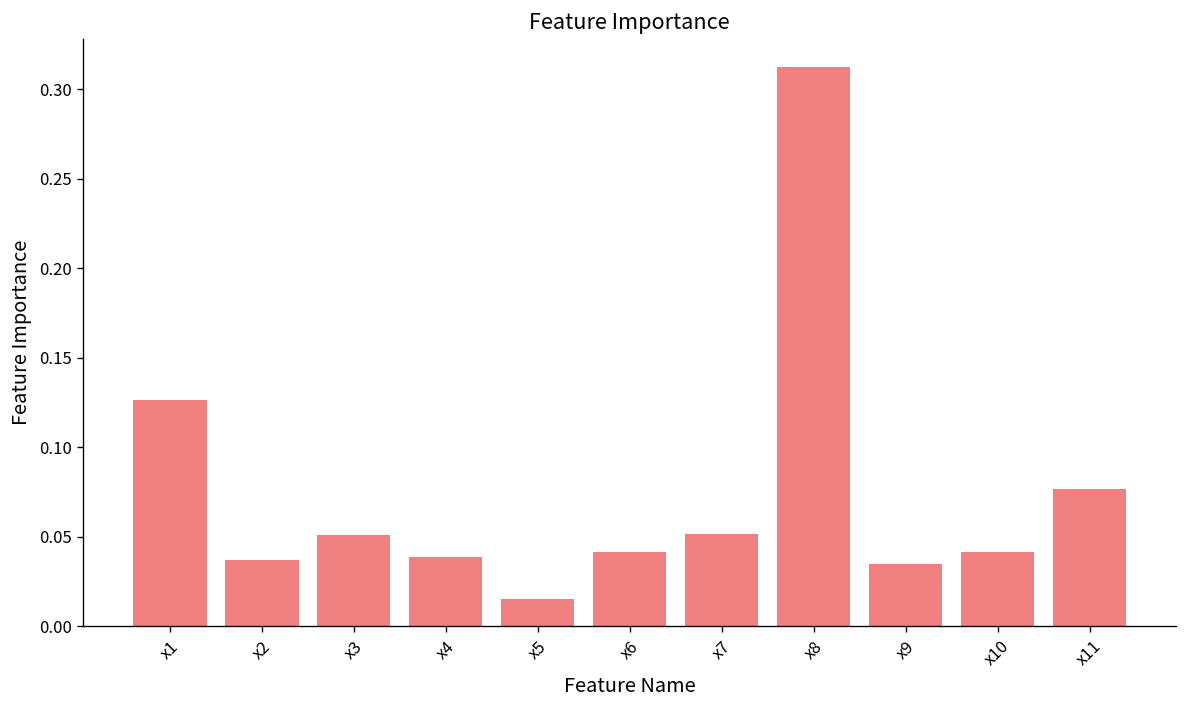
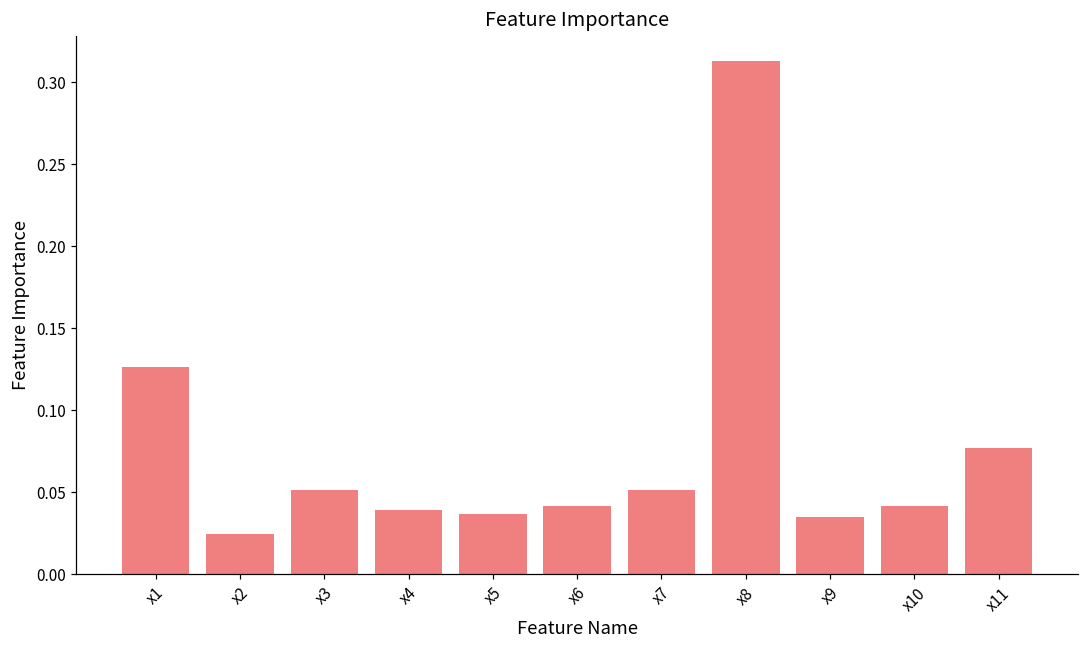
  {
    "x1": 0.126,
-   "x2": 0.037,
+   "x2": 0.024,
    "x3": 0.051,
    "x4": 0.039,
-   "x5": 0.016,
+   "x5": 0.037,
    "x6": 0.042,
    "x7": 0.051,
    "x8": 0.313,
    "x9": 0.035,
    "x10": 0.042,
    "x11": 0.077
  }
